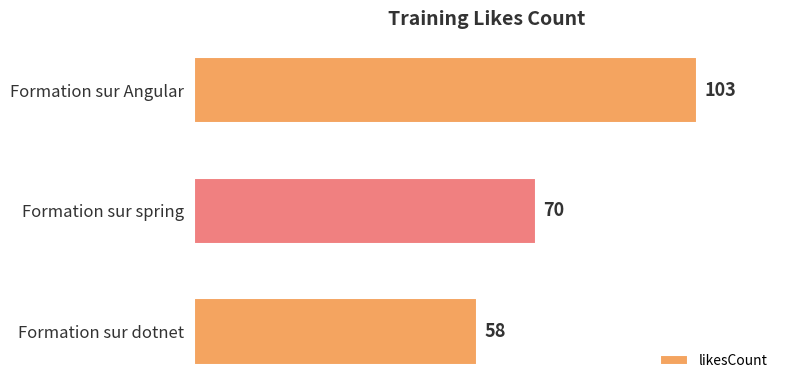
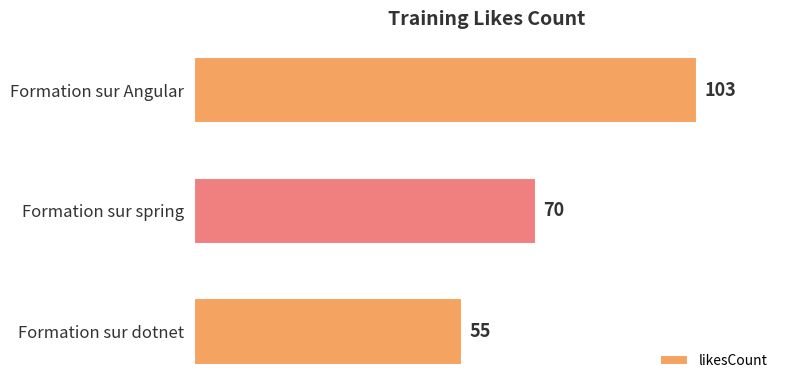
  {
    "Formation sur Angular": 103,
    "Formation sur spring": 70,
-   "Formation sur dotnet": 58
+   "Formation sur dotnet": 55
  }
